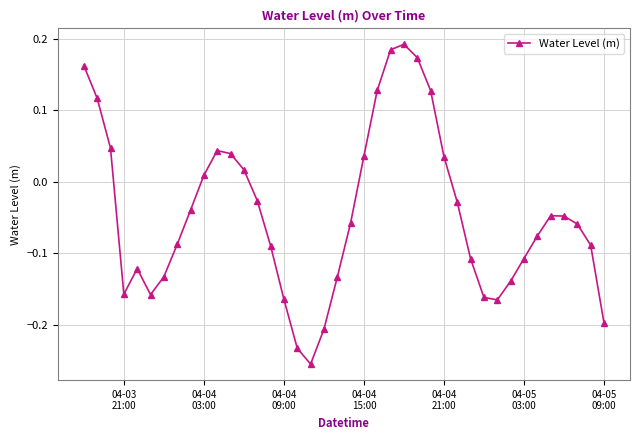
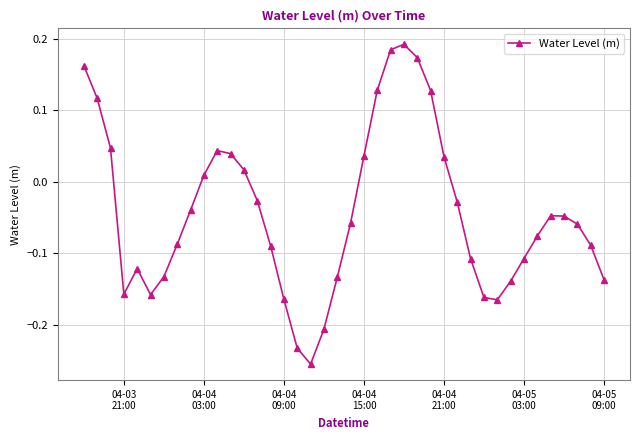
  {
    "04-03 21:00": -0.16,
    "04-04 03:00": 0.01,
    "04-04 09:00": -0.16,
    "04-04 15:00": 0.04,
    "04-04 21:00": 0.04,
    "04-05 03:00": -0.11,
-   "04-05 09:00": -0.20
+   "04-05 09:00": -0.14
  }
